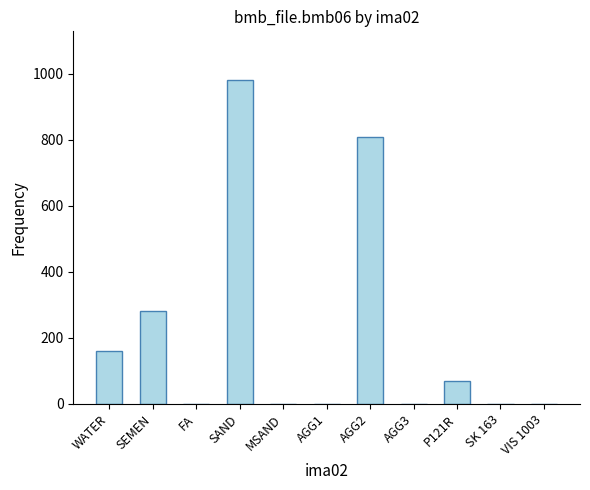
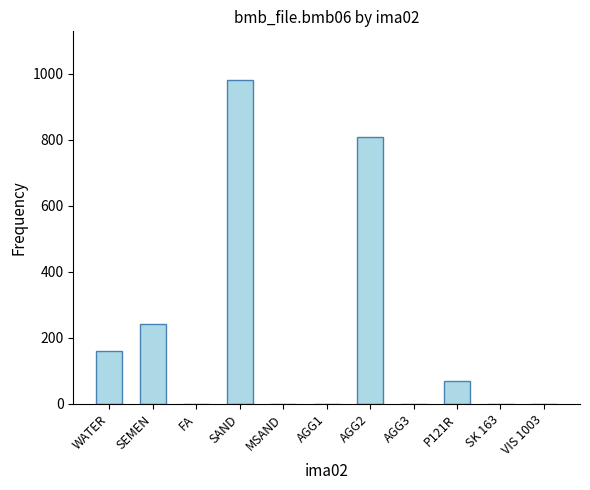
  {
    "WATER": 160,
-   "SEMEN": 280,
+   "SEMEN": 240,
    "FA": 0,
    "SAND": 980,
    "MSAND": 0,
    "AGG1": 0,
    "AGG2": 810,
    "AGG3": 0,
    "P121R": 70,
    "SK 163": 0,
    "VIS 1003": 0
  }
